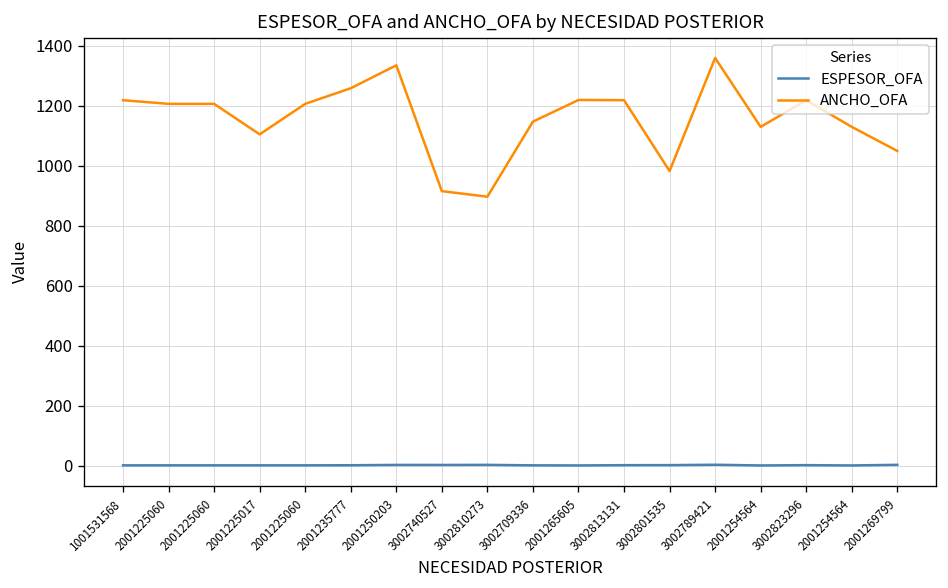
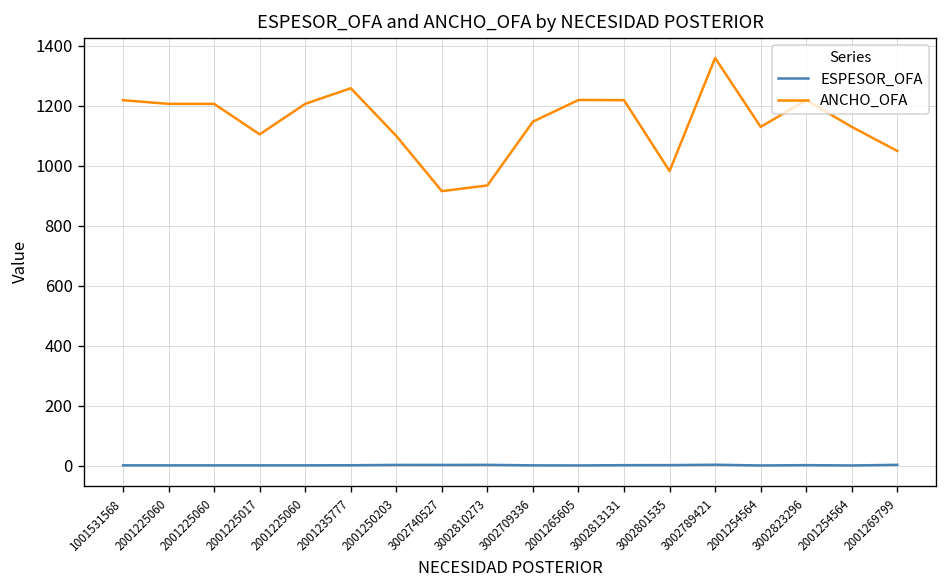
  {
    "ESPESOR_OFA": {
      "1001531568": 0,
      "2001225017": 0,
      "2001235777": 0,
      "2001250203": 0,
      "3002740527": 0,
      "3002810273": 0,
      "3002709336": 0,
      "2001265605": 0,
      "3002813131": 0,
      "3002801535": 0,
      "3002789421": 0,
      "3002823296": 0,
      "2001269799": 0
    },
    "ANCHO_OFA": {
      "1001531568": 1220,
      "2001225017": 1110,
      "2001235777": 1260,
-     "2001250203": 1340,
+     "2001250203": 1100,
      "3002740527": 920,
-     "3002810273": 900,
+     "3002810273": 940,
      "3002709336": 1150,
      "2001265605": 1220,
      "3002813131": 1220,
      "3002801535": 980,
      "3002789421": 1360,
      "2001269799": 1050
    }
  }
